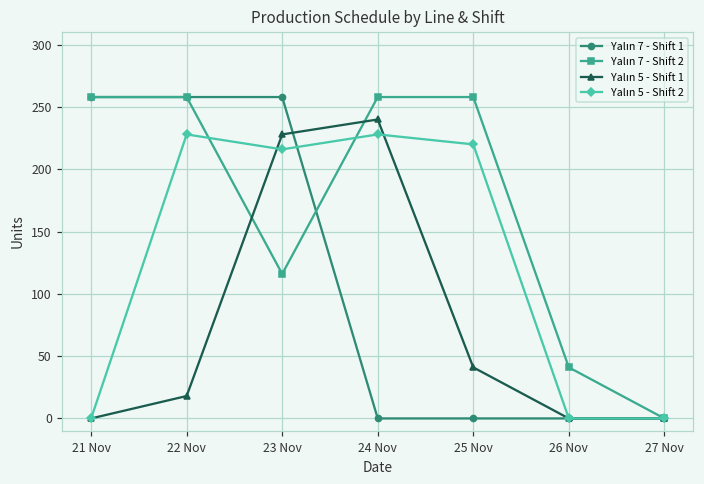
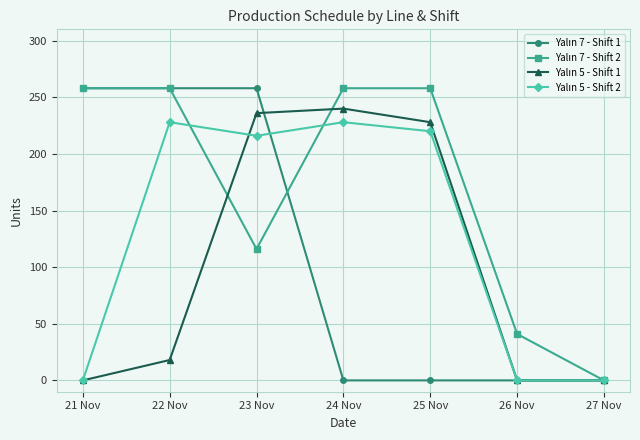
  {
    "Yalın 5 - Shift 1": {
      "22 Nov": 18,
-     "23 Nov": 228,
+     "23 Nov": 236,
      "24 Nov": 240,
-     "25 Nov": 41
+     "25 Nov": 228
    }
  }
